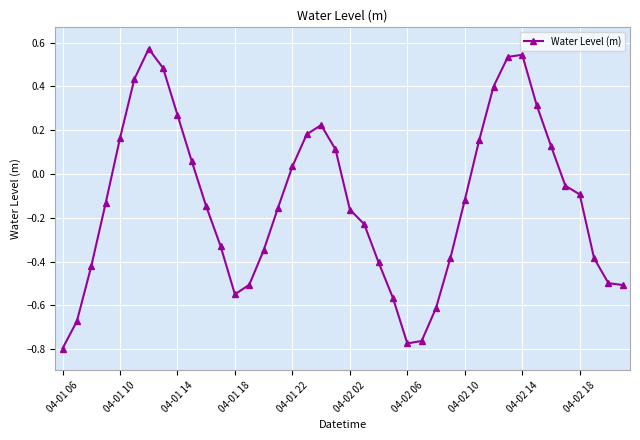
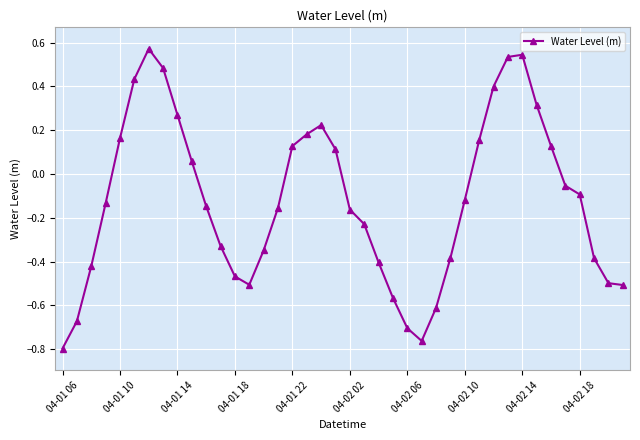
  {
    "04-01 06": -0.80,
    "04-01 10": 0.16,
    "04-01 14": 0.27,
-   "04-01 18": -0.55,
-   "04-01 22": 0.03,
+   "04-01 18": -0.47,
+   "04-01 22": 0.13,
    "04-02 02": -0.16,
-   "04-02 06": -0.77,
+   "04-02 06": -0.70,
    "04-02 10": -0.12,
    "04-02 14": 0.54,
    "04-02 18": -0.09
  }
